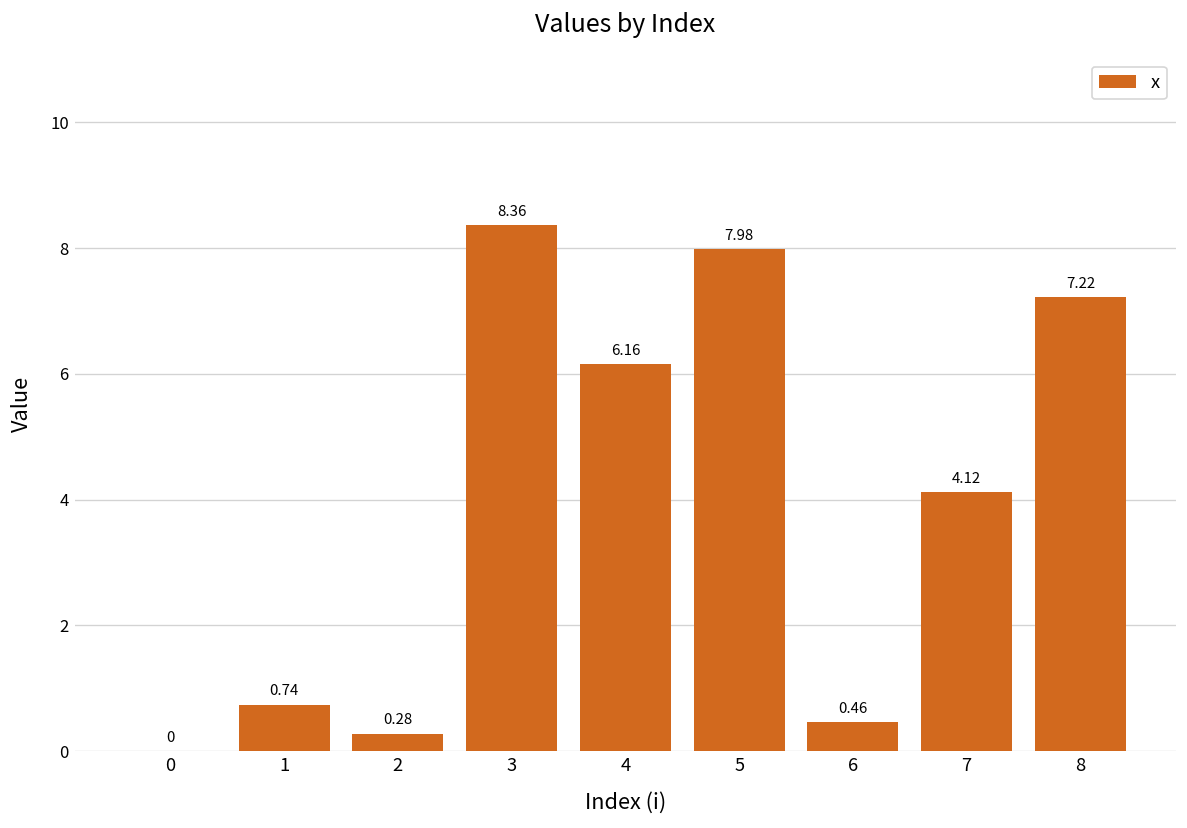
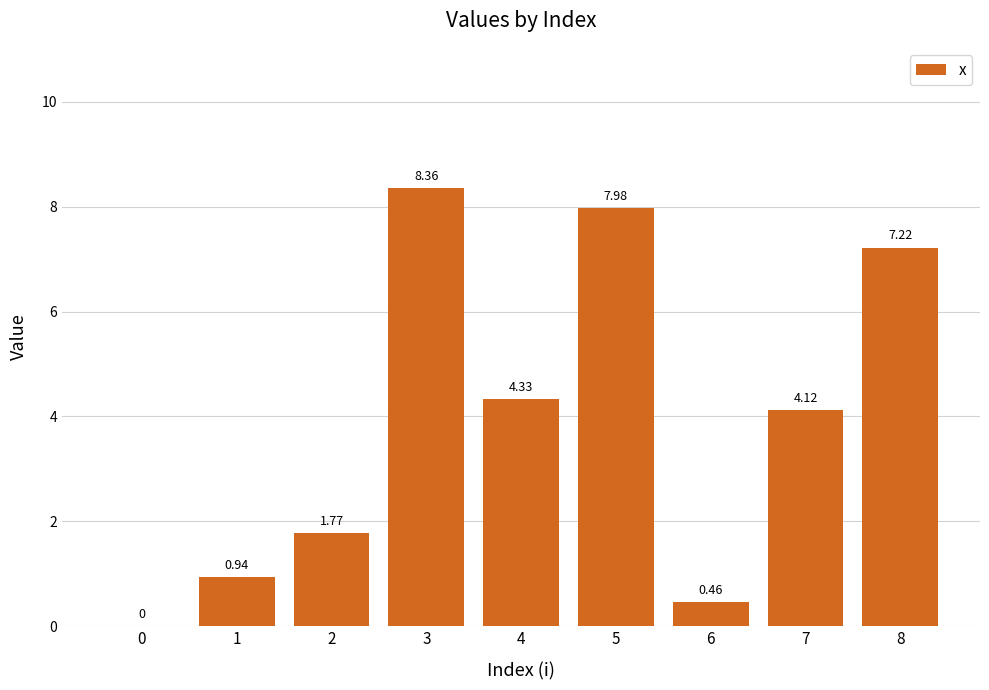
  {
    "0": 0,
-   "1": 0.74,
-   "2": 0.28,
+   "1": 0.94,
+   "2": 1.77,
    "3": 8.36,
-   "4": 6.16,
+   "4": 4.33,
    "5": 7.98,
    "6": 0.46,
    "7": 4.12,
    "8": 7.22
  }
